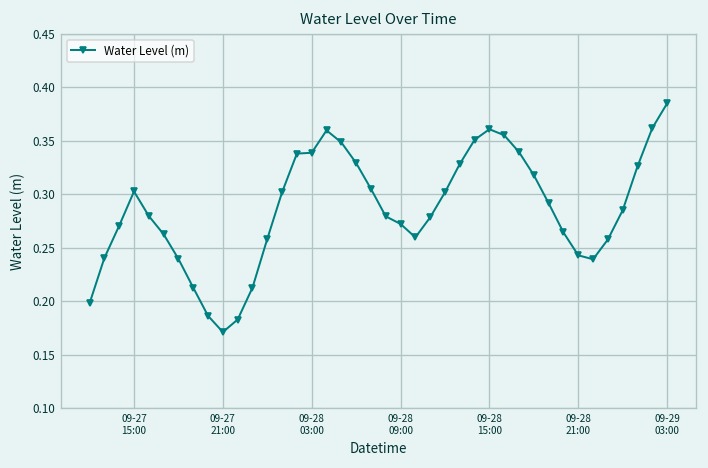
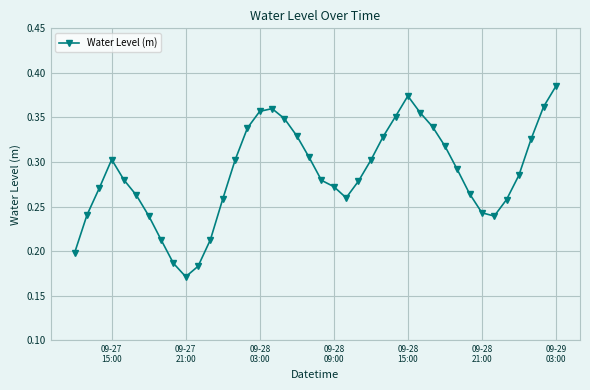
  {
    "09-27 15:00": 0.30,
    "09-27 21:00": 0.17,
-   "09-28 03:00": 0.34,
+   "09-28 03:00": 0.36,
    "09-28 09:00": 0.27,
-   "09-28 15:00": 0.36,
+   "09-28 15:00": 0.37,
    "09-28 21:00": 0.24,
    "09-29 03:00": 0.39
  }
